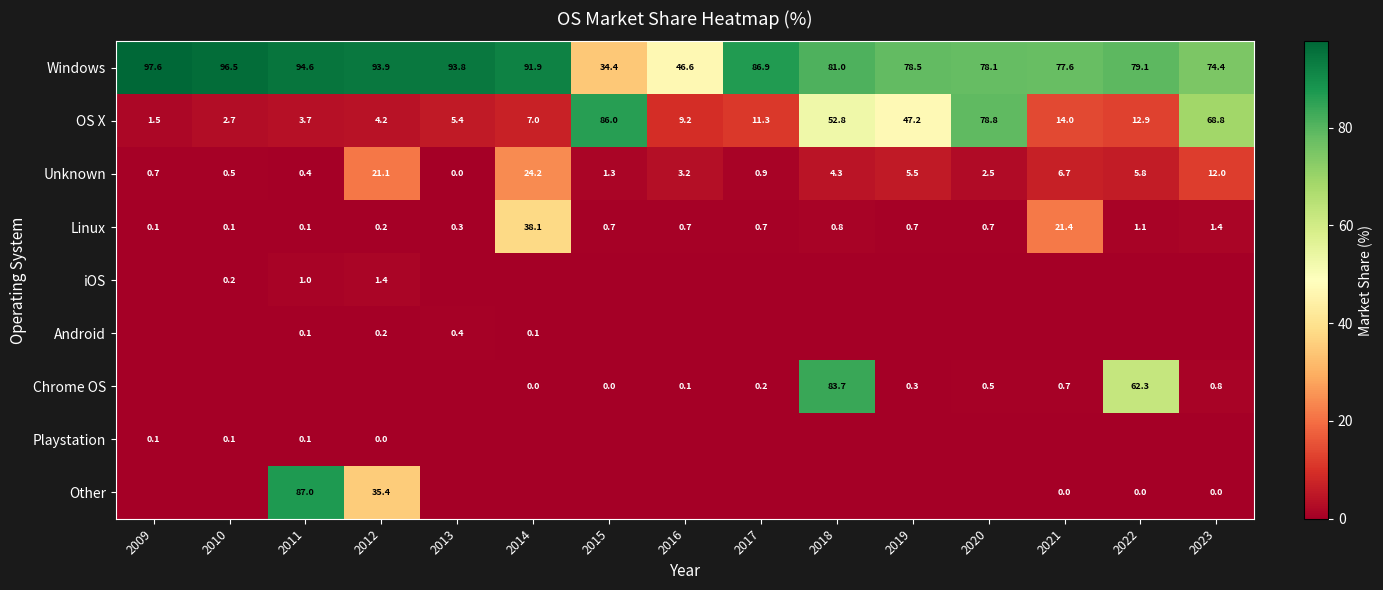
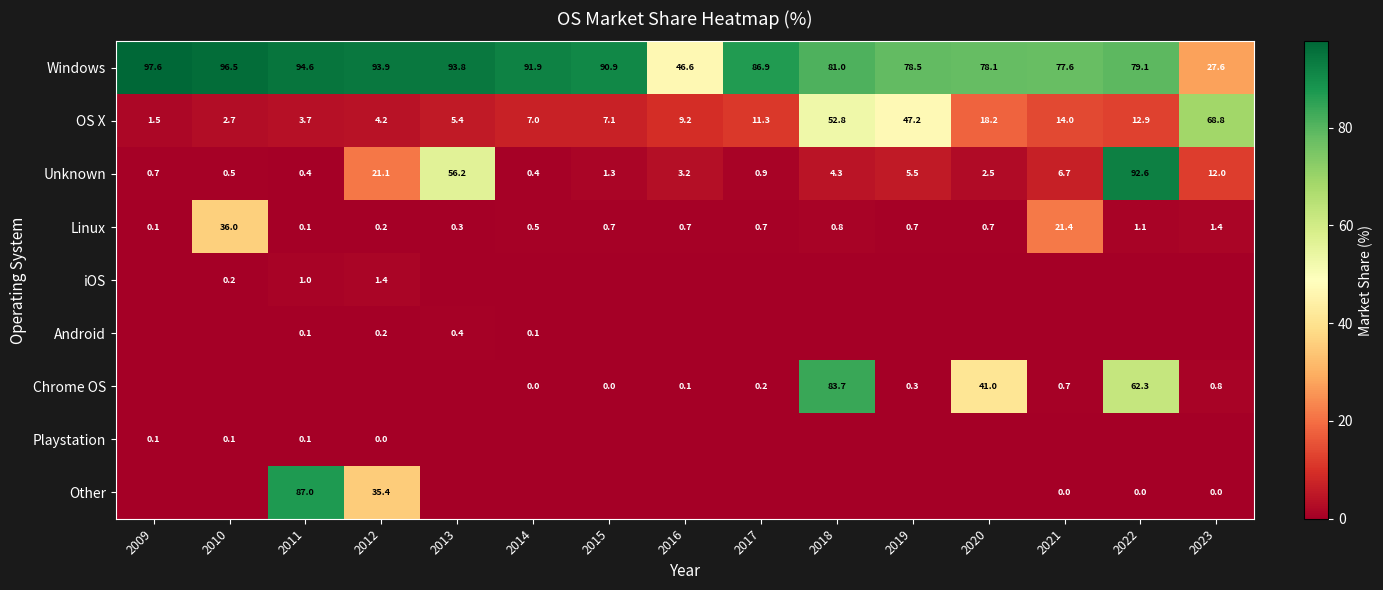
  {
    "Windows": {
      "2009": 97.6,
      "2010": 96.5,
      "2011": 94.6,
      "2012": 93.9,
      "2013": 93.8,
      "2014": 91.9,
-     "2015": 34.4,
+     "2015": 90.9,
      "2016": 46.6,
      "2017": 86.9,
      "2018": 81.0,
      "2019": 78.5,
      "2020": 78.1,
      "2021": 77.6,
      "2022": 79.1,
-     "2023": 74.4
+     "2023": 27.6
    },
    "OS X": {
      "2009": 1.5,
      "2010": 2.7,
      "2011": 3.7,
      "2012": 4.2,
      "2013": 5.4,
      "2014": 7.0,
-     "2015": 86.0,
+     "2015": 7.1,
      "2016": 9.2,
      "2017": 11.3,
      "2018": 52.8,
      "2019": 47.2,
-     "2020": 78.8,
+     "2020": 18.2,
      "2021": 14.0,
      "2022": 12.9,
      "2023": 68.8
    },
    "Unknown": {
      "2009": 0.7,
      "2010": 0.5,
      "2011": 0.4,
      "2012": 21.1,
-     "2013": 0.0,
-     "2014": 24.2,
+     "2013": 56.2,
+     "2014": 0.4,
      "2015": 1.3,
      "2016": 3.2,
      "2017": 0.9,
      "2018": 4.3,
      "2019": 5.5,
      "2020": 2.5,
      "2021": 6.7,
-     "2022": 5.8,
+     "2022": 92.6,
      "2023": 12.0
    },
    "Linux": {
      "2009": 0.1,
-     "2010": 0.1,
+     "2010": 36.0,
      "2011": 0.1,
      "2012": 0.2,
      "2013": 0.3,
-     "2014": 38.1,
+     "2014": 0.5,
      "2015": 0.7,
      "2016": 0.7,
      "2017": 0.7,
      "2018": 0.8,
      "2019": 0.7,
      "2020": 0.7,
      "2021": 21.4,
      "2022": 1.1,
      "2023": 1.4
    },
    "iOS": {
      "2010": 0.2,
      "2011": 1.0,
      "2012": 1.4
    },
    "Android": {
      "2011": 0.1,
      "2012": 0.2,
      "2013": 0.4,
      "2014": 0.1
    },
    "Chrome OS": {
      "2014": 0.0,
      "2015": 0.0,
      "2016": 0.1,
      "2017": 0.2,
      "2018": 83.7,
      "2019": 0.3,
-     "2020": 0.5,
+     "2020": 41.0,
      "2021": 0.7,
      "2022": 62.3,
      "2023": 0.8
    },
    "Playstation": {
      "2009": 0.1,
      "2010": 0.1,
      "2011": 0.1,
      "2012": 0.0
    },
    "Other": {
      "2011": 87.0,
      "2012": 35.4,
      "2021": 0.0,
      "2022": 0.0,
      "2023": 0.0
    }
  }
